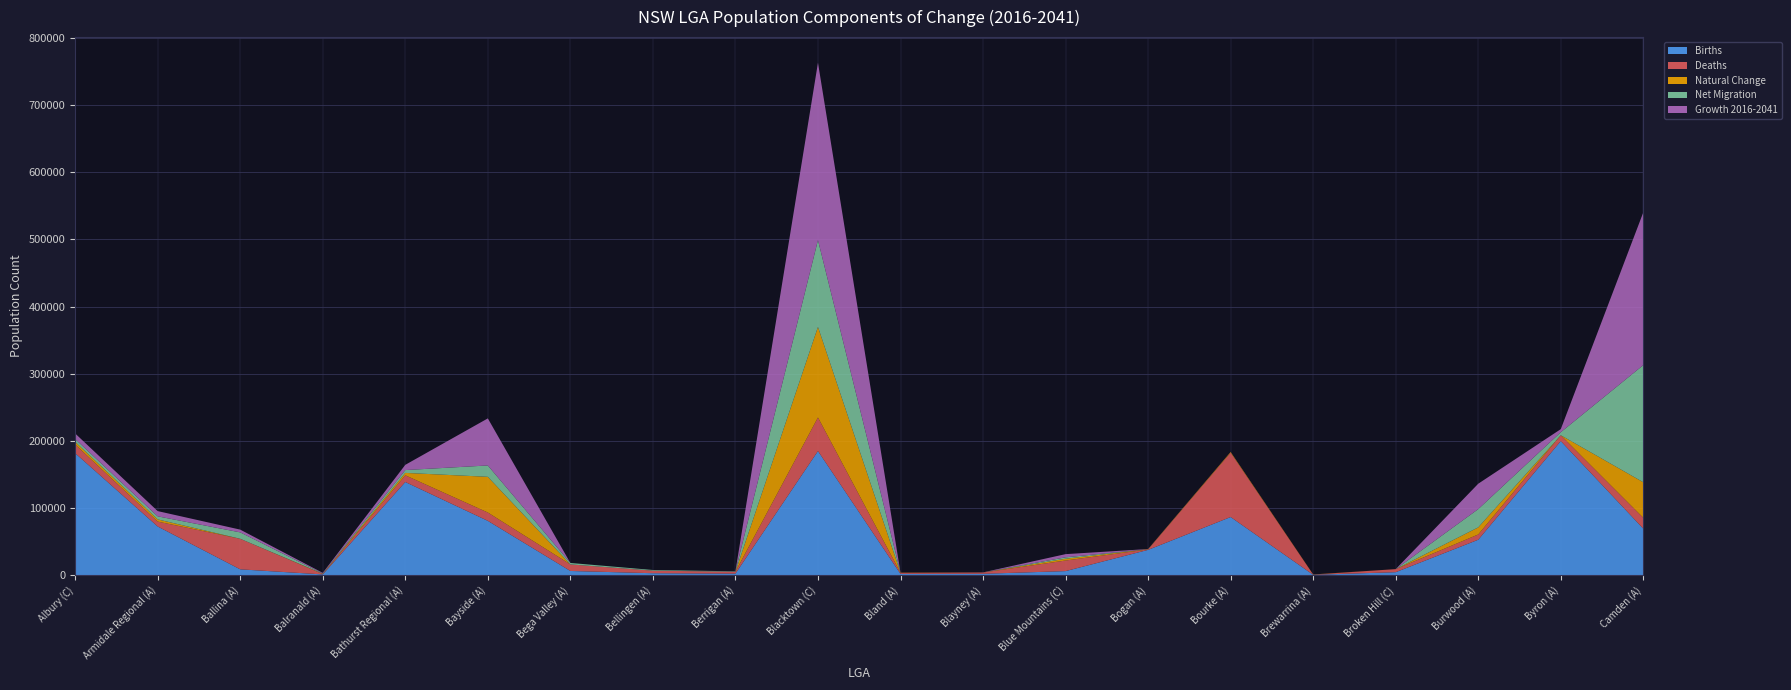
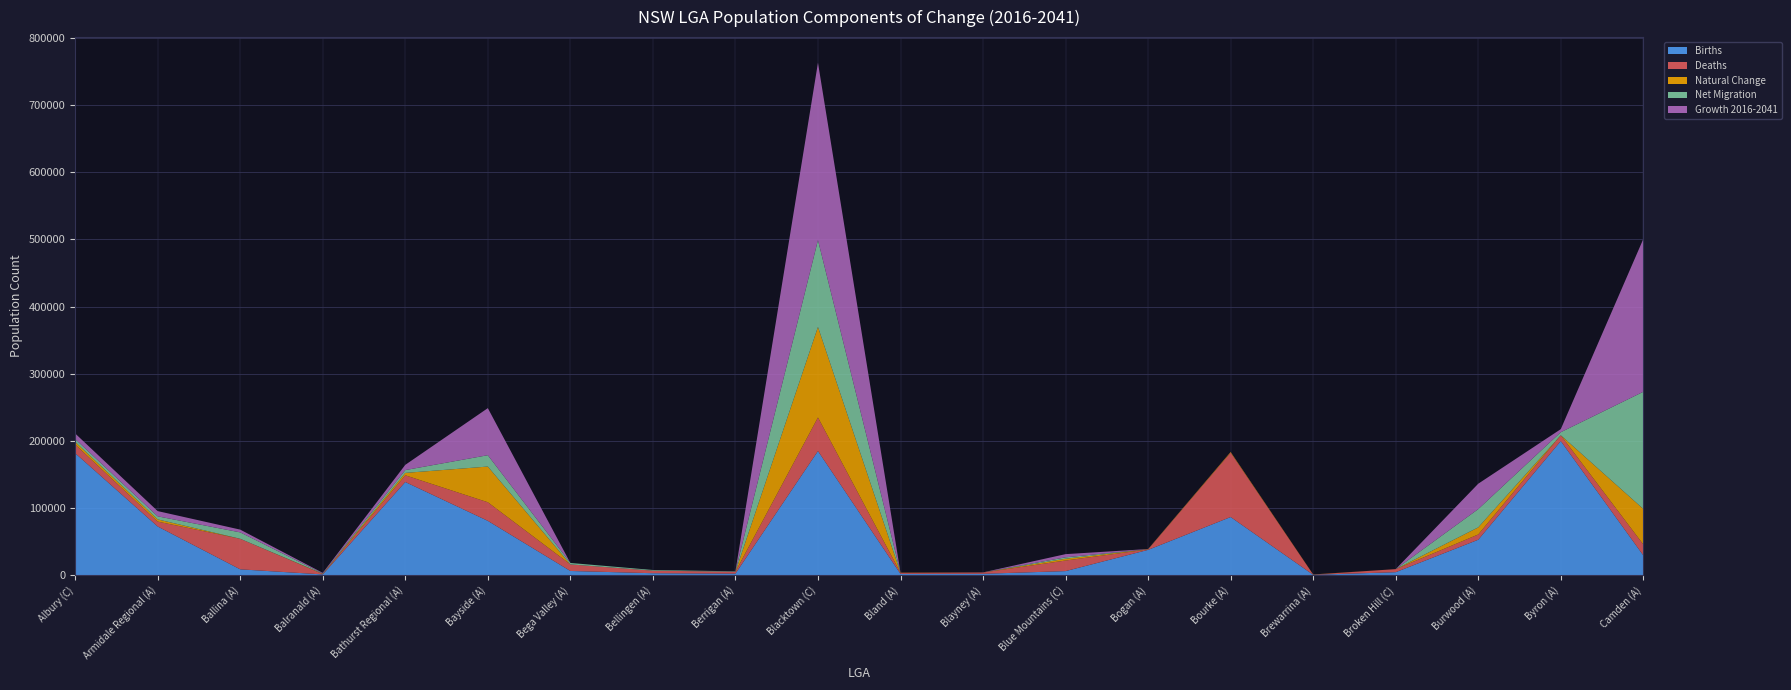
  {
    "Births": {
      "Albury (C)": 180000,
      "Armidale Regional (A)": 70000,
      "Ballina (A)": 10000,
      "Bathurst Regional (A)": 140000,
      "Bayside (A)": 80000,
      "Bega Valley (A)": 10000,
      "Blacktown (C)": 180000,
      "Blue Mountains (C)": 10000,
      "Bourke (A)": 90000,
      "Broken Hill (C)": 0,
      "Burwood (A)": 50000,
      "Byron (A)": 200000,
-     "Camden (A)": 70000
+     "Camden (A)": 30000
    },
    "Deaths": {
      "Albury (C)": 10000,
-     "Bayside (A)": 10000,
+     "Bayside (A)": 30000,
      "Blacktown (C)": 50000,
      "Burwood (A)": 10000,
      "Camden (A)": 20000
    },
    "Natural Change": {
      "Albury (C)": 0,
      "Bayside (A)": 50000,
      "Blacktown (C)": 130000,
      "Burwood (A)": 10000,
      "Camden (A)": 50000
    },
    "Net Migration": {
      "Albury (C)": 0,
      "Armidale Regional (A)": 0,
      "Ballina (A)": 10000,
      "Bathurst Regional (A)": 0,
      "Bayside (A)": 20000,
      "Blacktown (C)": 130000,
      "Burwood (A)": 30000,
      "Byron (A)": 0,
      "Camden (A)": 170000
    },
    "Growth 2016-2041": {
      "Albury (C)": 10000,
      "Armidale Regional (A)": 10000,
      "Ballina (A)": 0,
      "Bathurst Regional (A)": 10000,
      "Bayside (A)": 70000,
      "Blacktown (C)": 260000,
      "Blue Mountains (C)": 0,
      "Burwood (A)": 40000,
      "Byron (A)": 0,
      "Camden (A)": 230000
    }
  }
